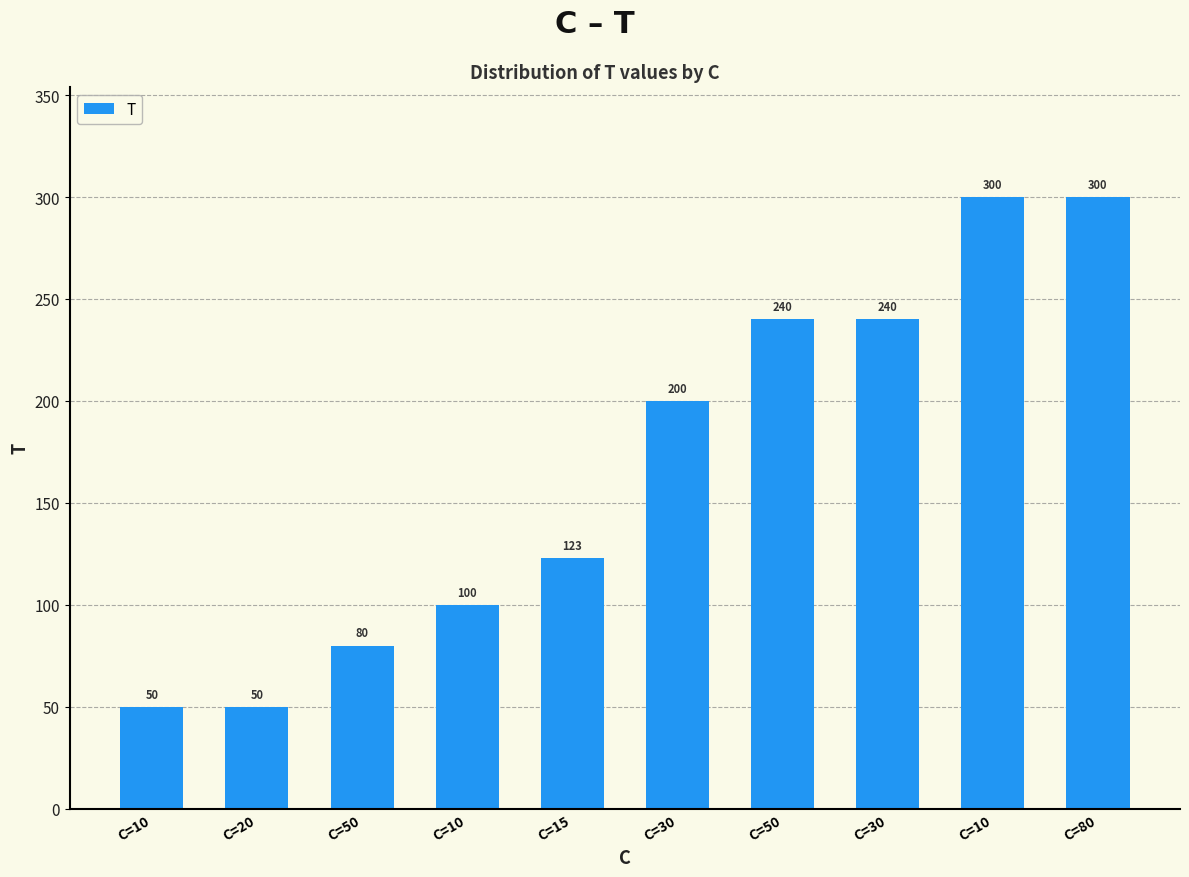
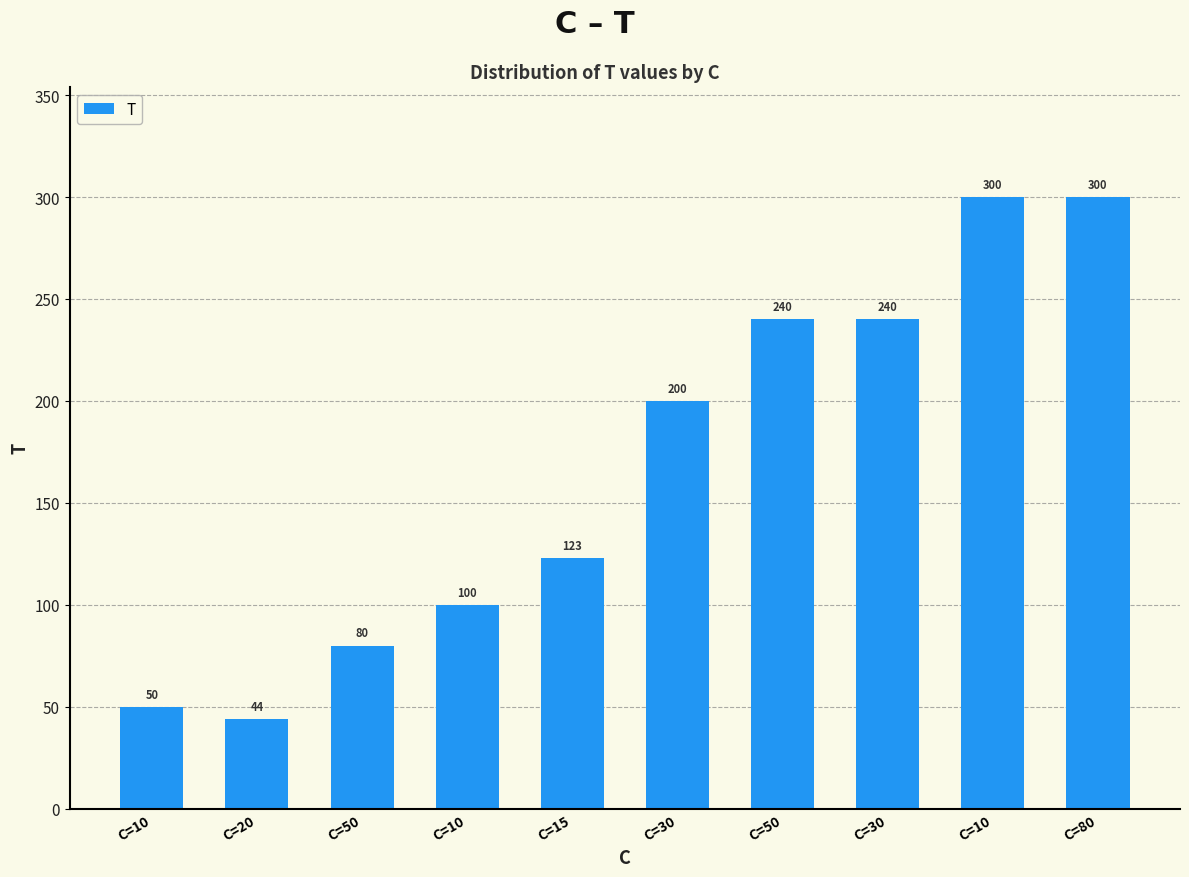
  {
-   "C=20": 50,
+   "C=20": 44,
    "C=15": 123,
    "C=80": 300
  }
